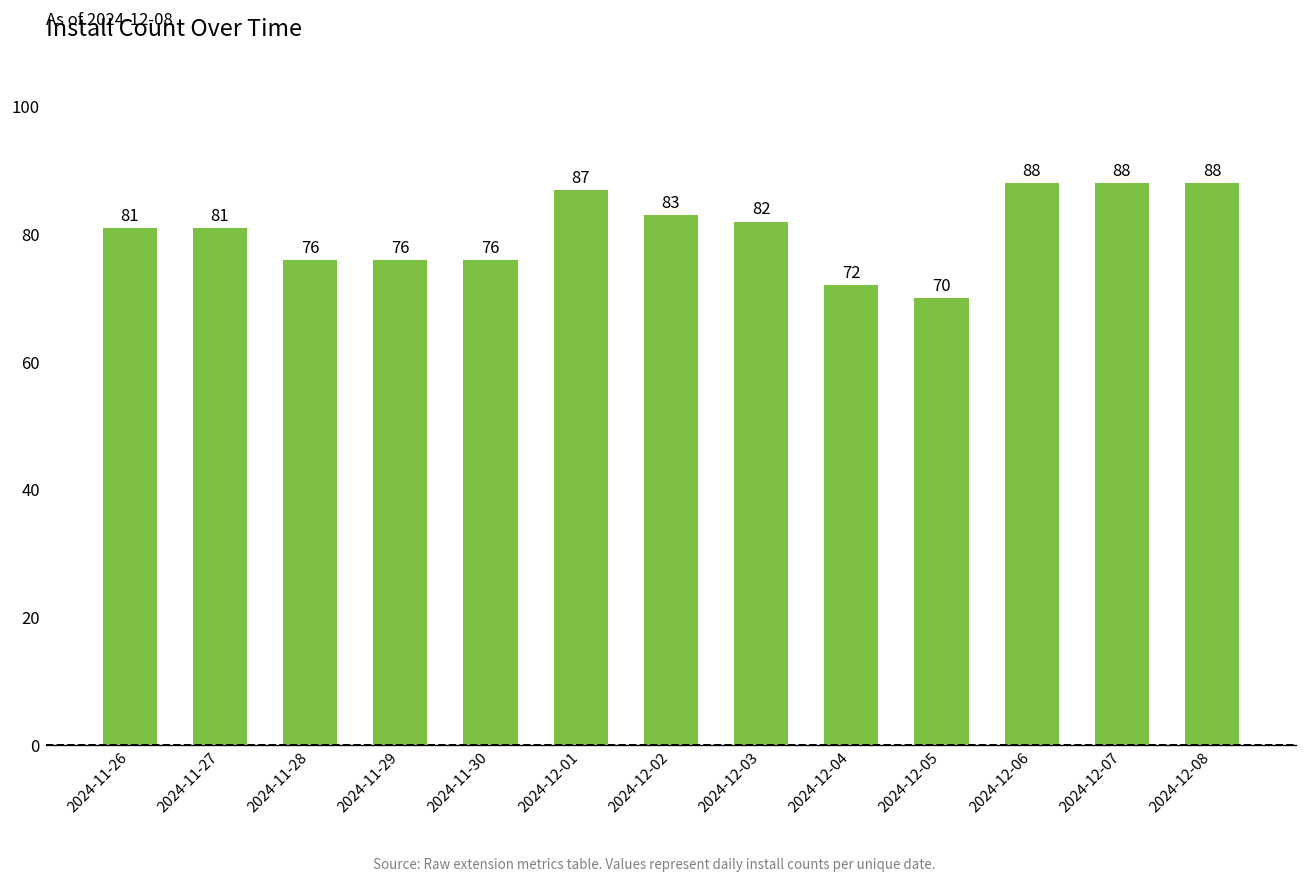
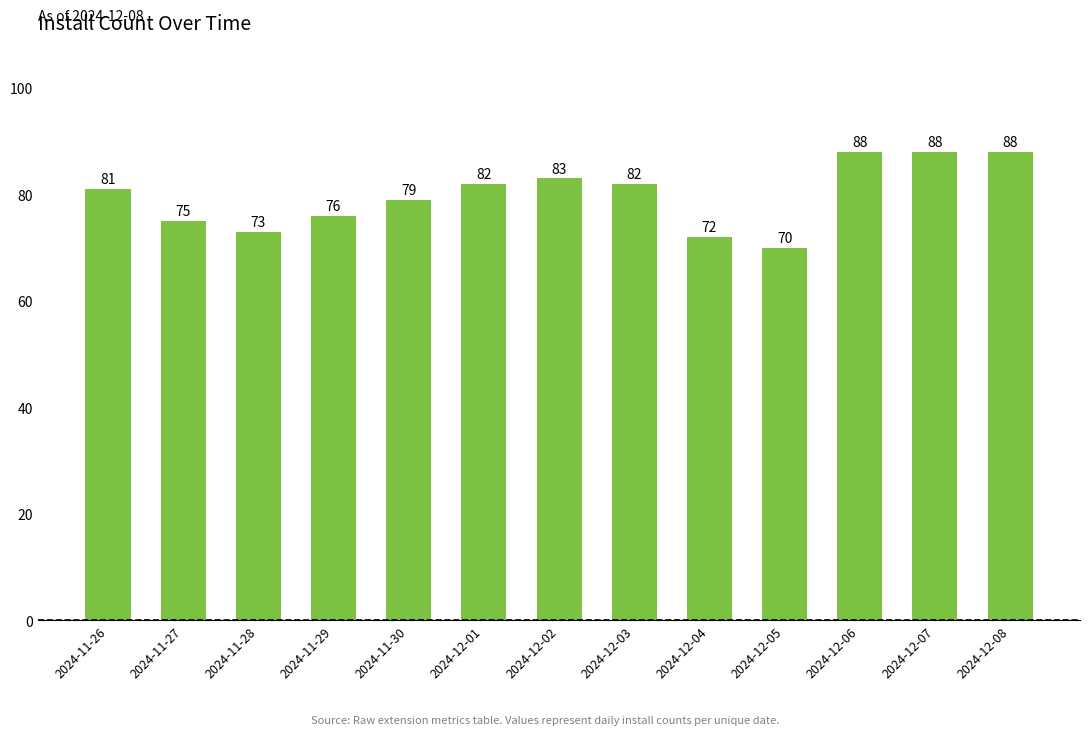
  {
    "2024-11-26": 81,
-   "2024-11-27": 81,
-   "2024-11-28": 76,
+   "2024-11-27": 75,
+   "2024-11-28": 73,
    "2024-11-29": 76,
-   "2024-11-30": 76,
-   "2024-12-01": 87,
+   "2024-11-30": 79,
+   "2024-12-01": 82,
    "2024-12-02": 83,
    "2024-12-03": 82,
    "2024-12-04": 72,
    "2024-12-05": 70,
    "2024-12-06": 88,
    "2024-12-07": 88,
    "2024-12-08": 88
  }
